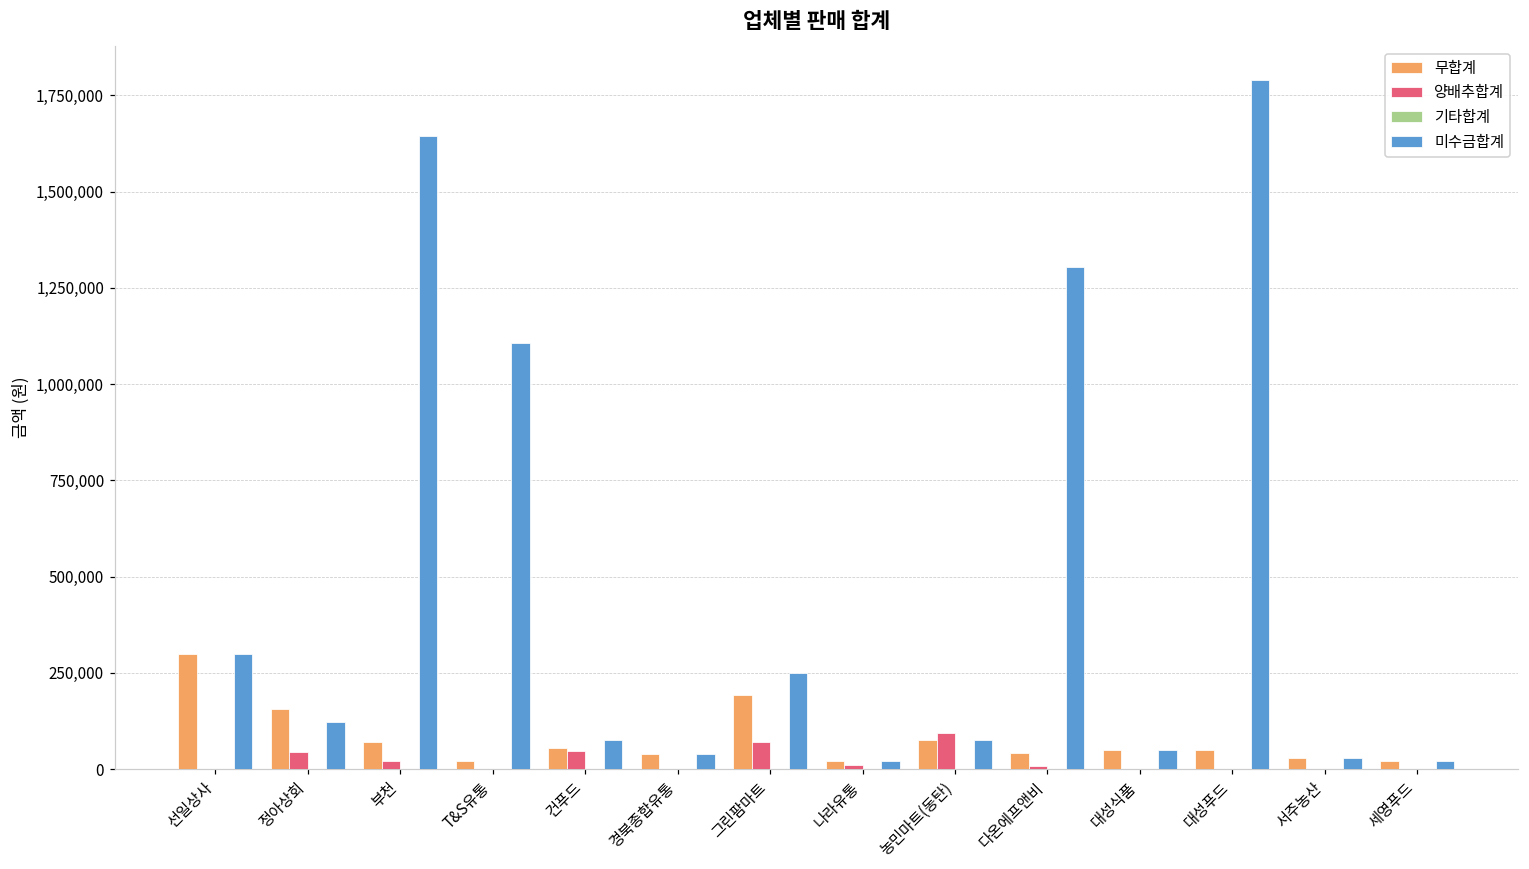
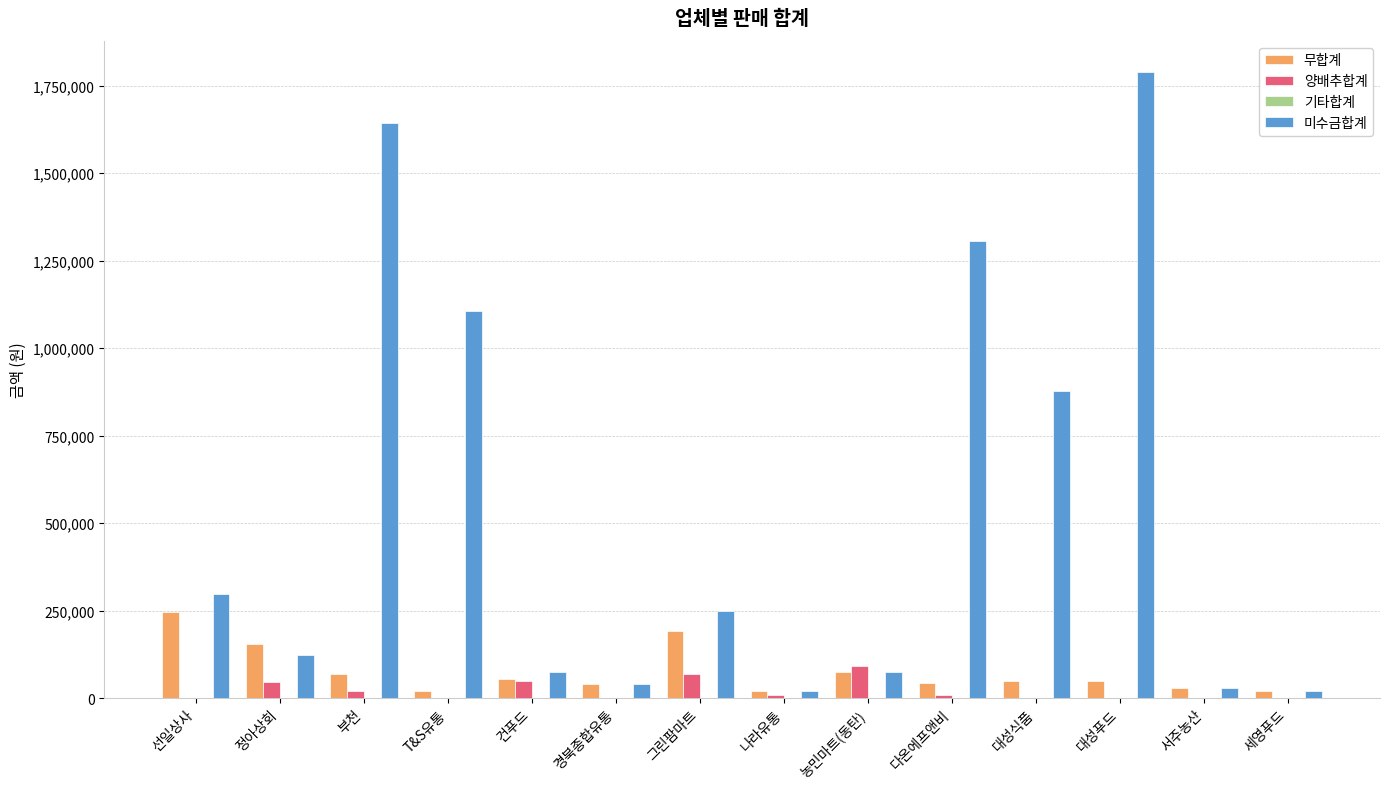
  {
    "무합계": {
-     "선일상사": "300,000",
+     "선일상사": "250,000",
      "정아상회": "160,000",
      "부천": "70,000",
      "T&S유통": "20,000",
      "건푸드": "60,000",
      "경북종합유통": "40,000",
      "그린팜마트": "190,000",
      "나라유통": "20,000",
      "농민마트(동탄)": "80,000",
      "다온에프앤비": "40,000",
      "대성식품": "50,000",
      "대성푸드": "50,000",
      "서주농산": "30,000",
      "세영푸드": "20,000"
    },
    "양배추합계": {
      "선일상사": "0",
      "정아상회": "50,000",
      "부천": "20,000",
      "T&S유통": "0",
      "건푸드": "50,000",
      "경북종합유통": "0",
      "그린팜마트": "70,000",
      "나라유통": "10,000",
      "농민마트(동탄)": "90,000",
      "다온에프앤비": "10,000",
      "대성식품": "0",
      "대성푸드": "0",
      "서주농산": "0",
      "세영푸드": "0"
    },
    "기타합계": {
      "선일상사": "0",
      "정아상회": "0",
      "부천": "0",
      "T&S유통": "0",
      "건푸드": "0",
      "경북종합유통": "0",
      "그린팜마트": "0",
      "나라유통": "0",
      "농민마트(동탄)": "0",
      "다온에프앤비": "0",
      "대성식품": "0",
      "대성푸드": "0",
      "서주농산": "0",
      "세영푸드": "0"
    },
    "미수금합계": {
      "선일상사": "300,000",
      "정아상회": "120,000",
      "부천": "1,640,000",
      "T&S유통": "1,110,000",
      "건푸드": "80,000",
      "경북종합유통": "40,000",
      "그린팜마트": "250,000",
      "나라유통": "20,000",
      "농민마트(동탄)": "80,000",
      "다온에프앤비": "1,310,000",
-     "대성식품": "50,000",
+     "대성식품": "880,000",
      "대성푸드": "1,790,000",
      "서주농산": "30,000",
      "세영푸드": "20,000"
    }
  }
